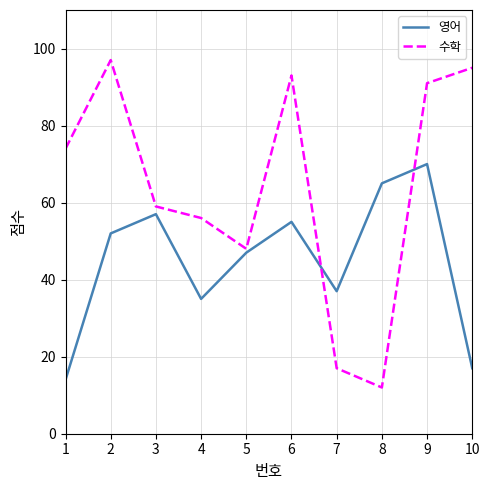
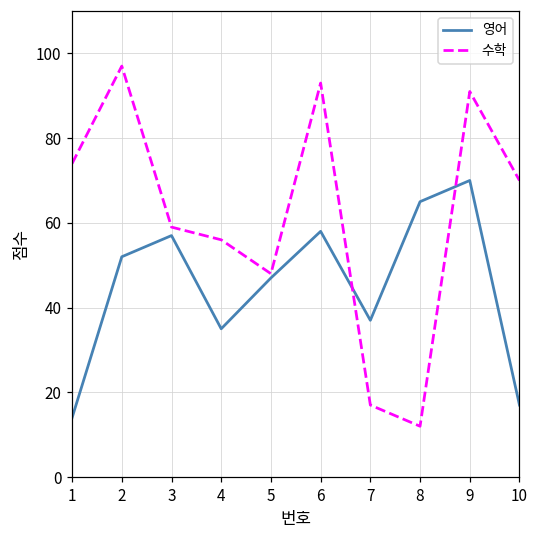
  {
    "영어": {
      "1": 14,
      "2": 52,
      "3": 57,
      "4": 35,
      "5": 47,
-     "6": 55,
+     "6": 58,
      "7": 37,
      "8": 65,
      "9": 70,
      "10": 17
    },
    "수학": {
      "1": 74,
      "2": 97,
      "3": 59,
      "4": 56,
      "5": 48,
      "6": 93,
      "7": 17,
      "8": 12,
      "9": 91,
-     "10": 95
+     "10": 70
    }
  }
